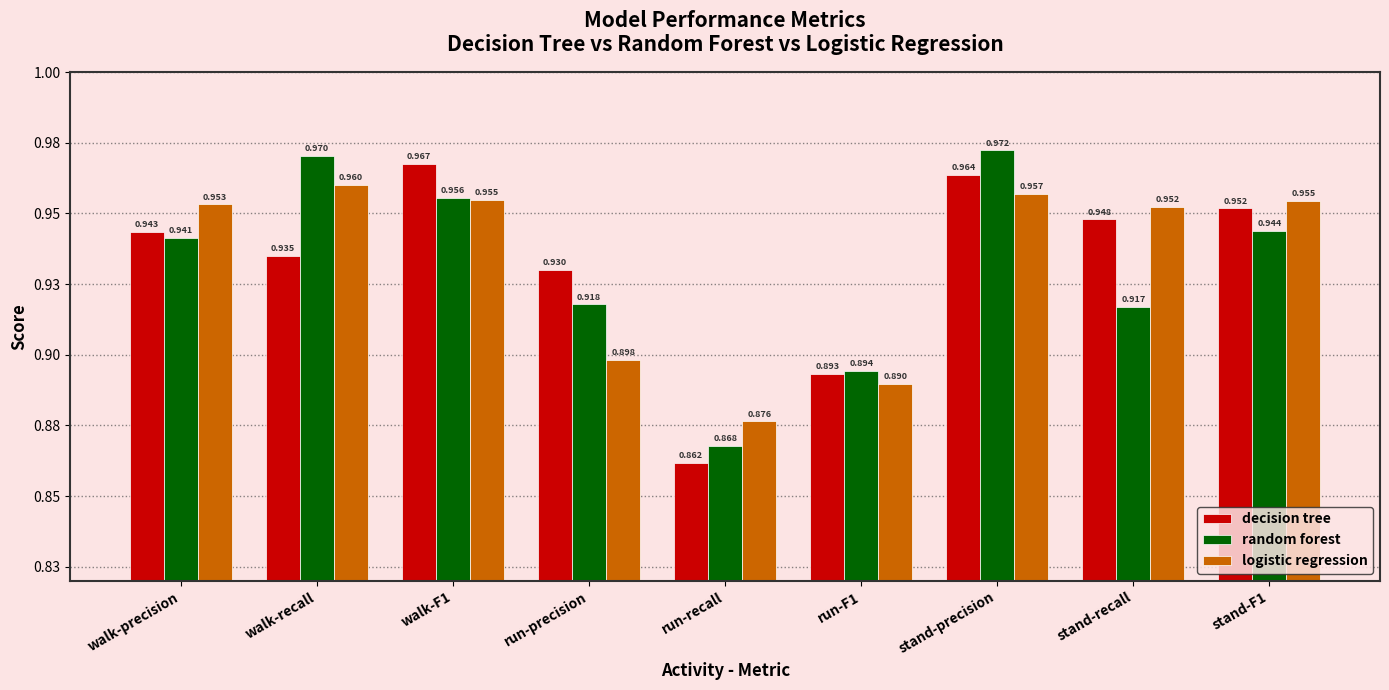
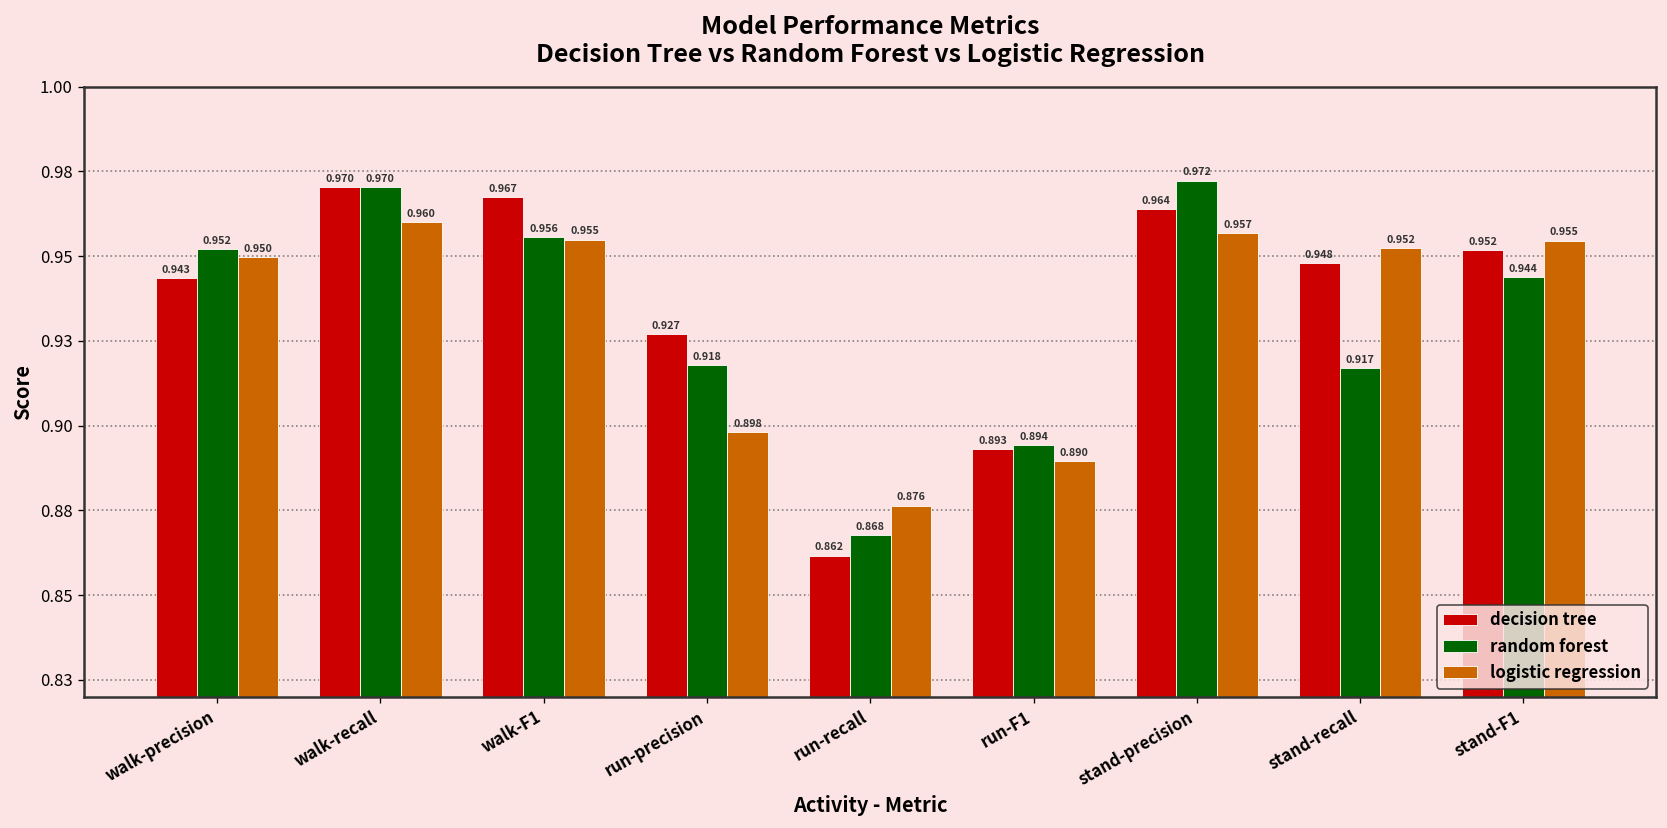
  {
    "decision tree": {
      "walk-precision": 0.943,
-     "walk-recall": 0.935,
+     "walk-recall": 0.970,
      "walk-F1": 0.967,
-     "run-precision": 0.930,
+     "run-precision": 0.927,
      "run-recall": 0.862,
      "run-F1": 0.893,
      "stand-precision": 0.964,
      "stand-recall": 0.948,
      "stand-F1": 0.952
    },
    "random forest": {
-     "walk-precision": 0.941,
+     "walk-precision": 0.952,
      "walk-recall": 0.970,
      "walk-F1": 0.956,
      "run-precision": 0.918,
      "run-recall": 0.868,
      "run-F1": 0.894,
      "stand-precision": 0.972,
      "stand-recall": 0.917,
      "stand-F1": 0.944
    },
    "logistic regression": {
-     "walk-precision": 0.953,
+     "walk-precision": 0.950,
      "walk-recall": 0.960,
      "walk-F1": 0.955,
      "run-precision": 0.898,
      "run-recall": 0.876,
      "run-F1": 0.890,
      "stand-precision": 0.957,
      "stand-recall": 0.952,
      "stand-F1": 0.955
    }
  }
